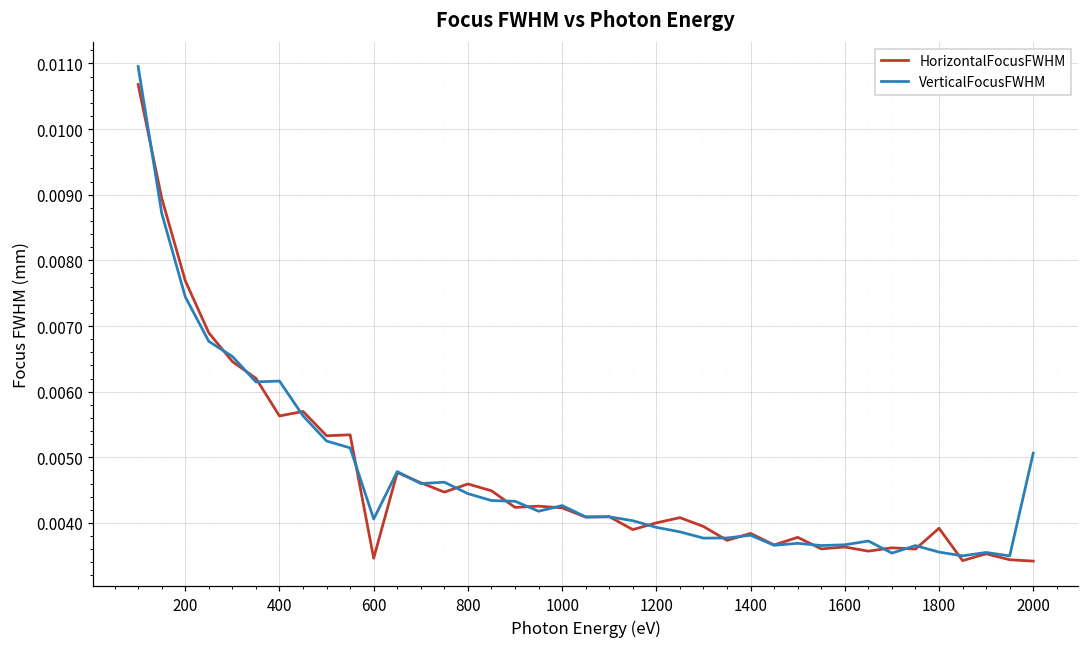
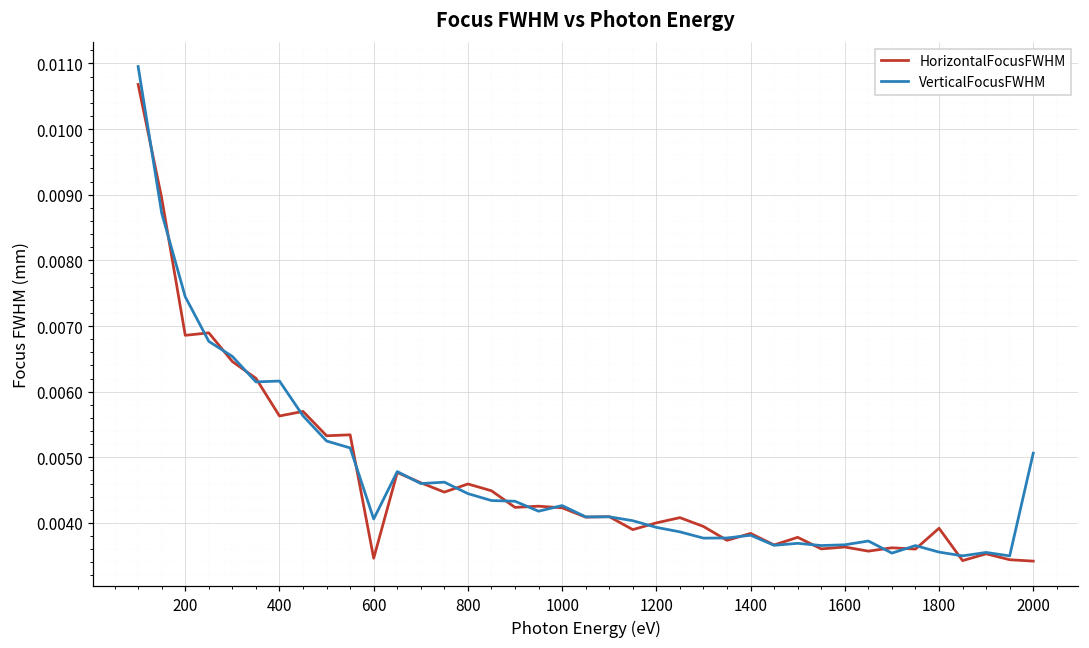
  {
    "HorizontalFocusFWHM": {
-     "200": 0.0077,
+     "200": 0.0069,
      "400": 0.0056,
      "600": 0.0035,
      "800": 0.0046,
      "1200": 0.0040,
      "1800": 0.0039,
      "2000": 0.0034
    },
    "VerticalFocusFWHM": {
      "200": 0.0074,
      "400": 0.0062,
      "600": 0.0041,
      "800": 0.0044,
      "1200": 0.0039,
      "1800": 0.0036,
      "2000": 0.0051
    }
  }
